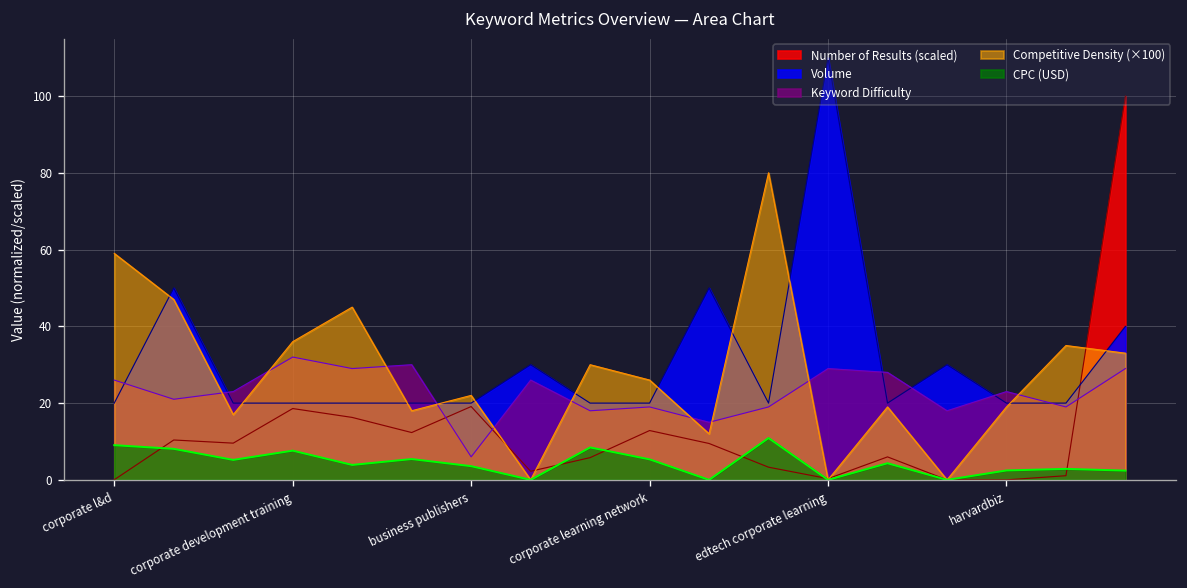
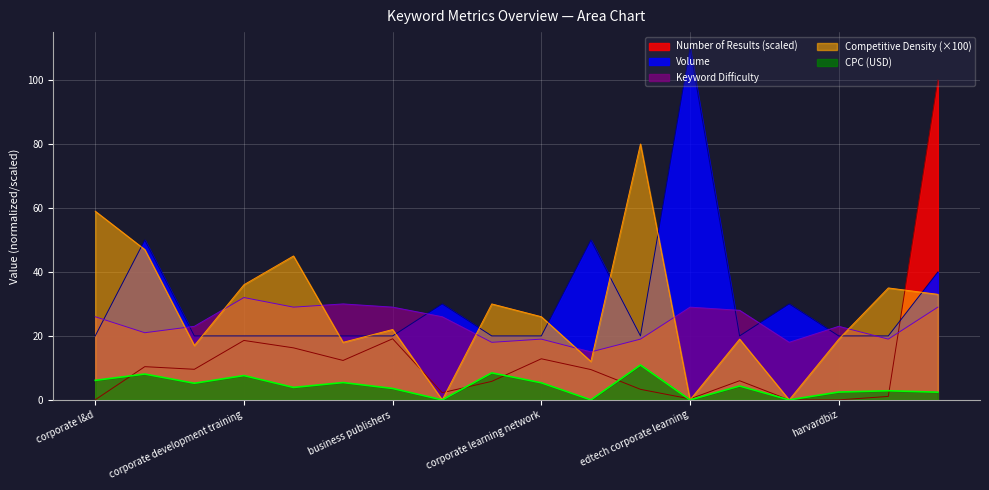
  {
    "Number of Results (scaled)": {
      "corporate l&d": 0,
      "corporate development training": 19,
      "business publishers": 19,
      "corporate learning network": 13,
      "harvardbiz": 0
    },
    "Volume": {
      "corporate l&d": 20,
      "corporate development training": 20,
      "business publishers": 20,
      "corporate learning network": 20,
      "harvardbiz": 20
    },
    "Keyword Difficulty": {
      "corporate l&d": 26,
      "corporate development training": 32,
-     "business publishers": 6,
+     "business publishers": 29,
      "corporate learning network": 19,
      "edtech corporate learning": 29,
      "harvardbiz": 23
    },
    "Competitive Density (×100)": {
      "corporate l&d": 59,
      "corporate development training": 36,
      "business publishers": 22,
      "corporate learning network": 26,
      "harvardbiz": 19
    },
    "CPC (USD)": {
-     "corporate l&d": 9,
+     "corporate l&d": 6,
      "corporate development training": 8,
      "business publishers": 4,
      "corporate learning network": 5,
      "harvardbiz": 2
    }
  }
